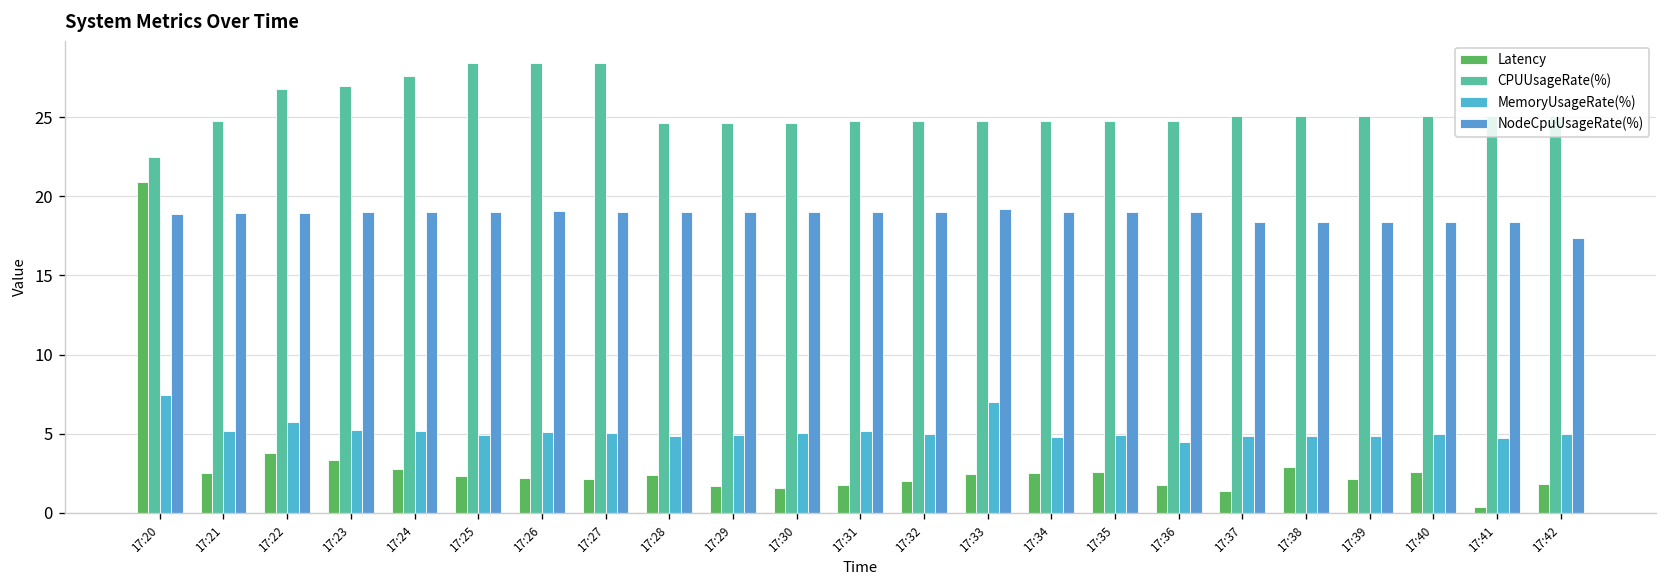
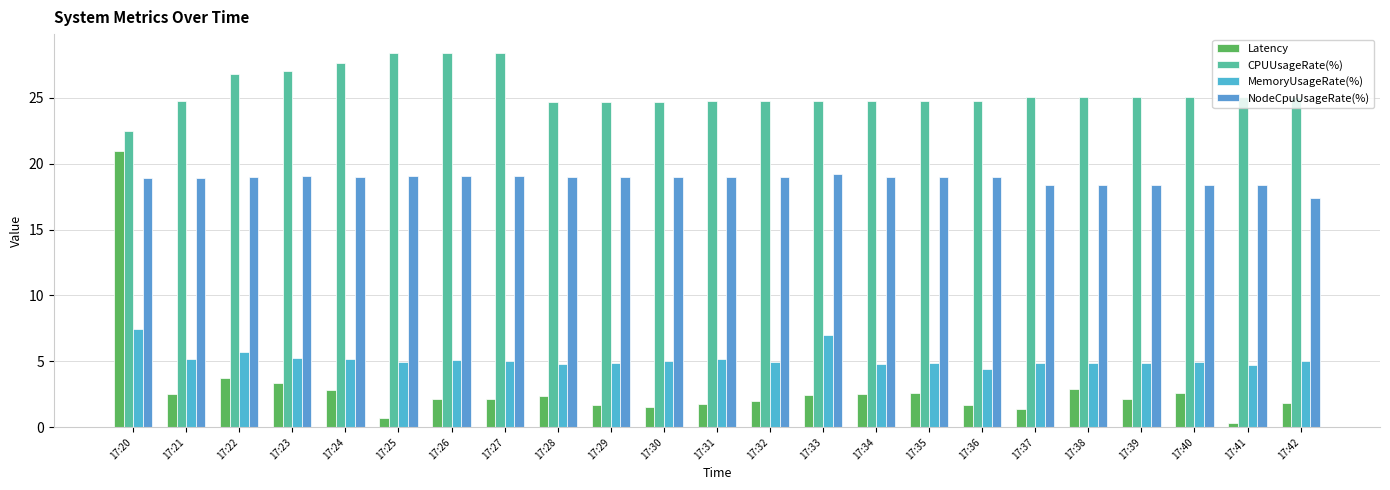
  {
    "Latency": {
      "17:20": 20.9,
      "17:21": 2.5,
      "17:22": 3.7,
      "17:23": 3.4,
      "17:24": 2.8,
-     "17:25": 2.3,
+     "17:25": 0.7,
      "17:26": 2.2,
      "17:27": 2.1,
      "17:28": 2.4,
      "17:29": 1.7,
      "17:30": 1.6,
      "17:31": 1.8,
      "17:32": 2.0,
      "17:33": 2.5,
      "17:34": 2.5,
      "17:35": 2.6,
      "17:36": 1.7,
      "17:37": 1.4,
      "17:38": 2.9,
      "17:39": 2.1,
      "17:40": 2.6,
      "17:41": 0.3,
      "17:42": 1.8
    }
  }
